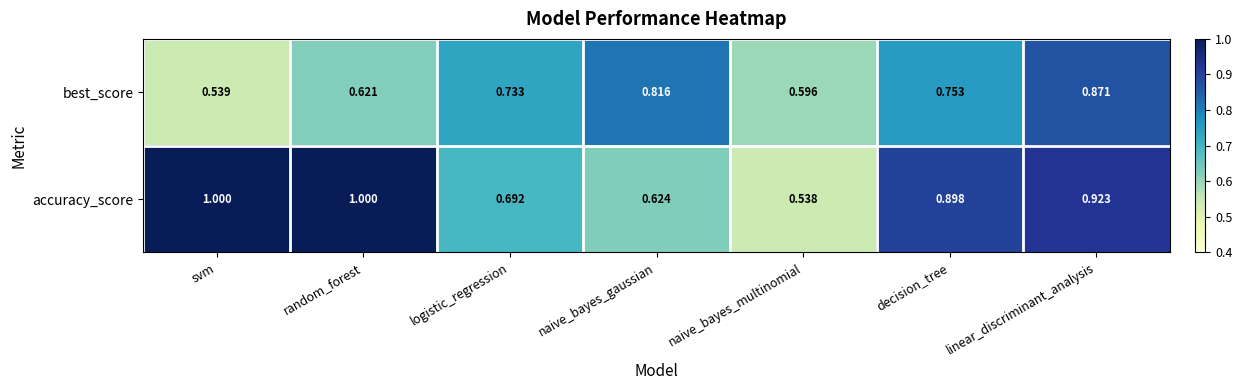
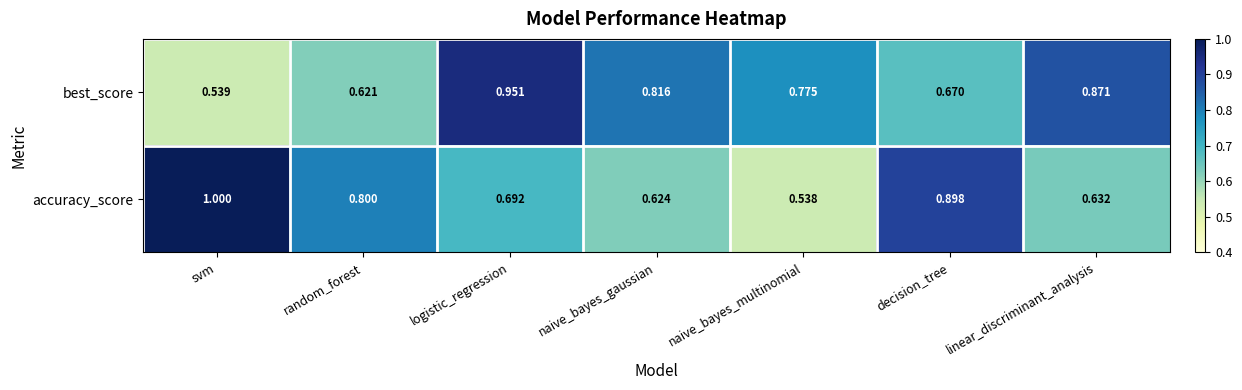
  {
    "best_score": {
      "svm": 0.539,
      "random_forest": 0.621,
-     "logistic_regression": 0.733,
+     "logistic_regression": 0.951,
      "naive_bayes_gaussian": 0.816,
-     "naive_bayes_multinomial": 0.596,
-     "decision_tree": 0.753,
+     "naive_bayes_multinomial": 0.775,
+     "decision_tree": 0.670,
      "linear_discriminant_analysis": 0.871
    },
    "accuracy_score": {
      "svm": 1.000,
-     "random_forest": 1.000,
+     "random_forest": 0.800,
      "logistic_regression": 0.692,
      "naive_bayes_gaussian": 0.624,
      "naive_bayes_multinomial": 0.538,
      "decision_tree": 0.898,
-     "linear_discriminant_analysis": 0.923
+     "linear_discriminant_analysis": 0.632
    }
  }
